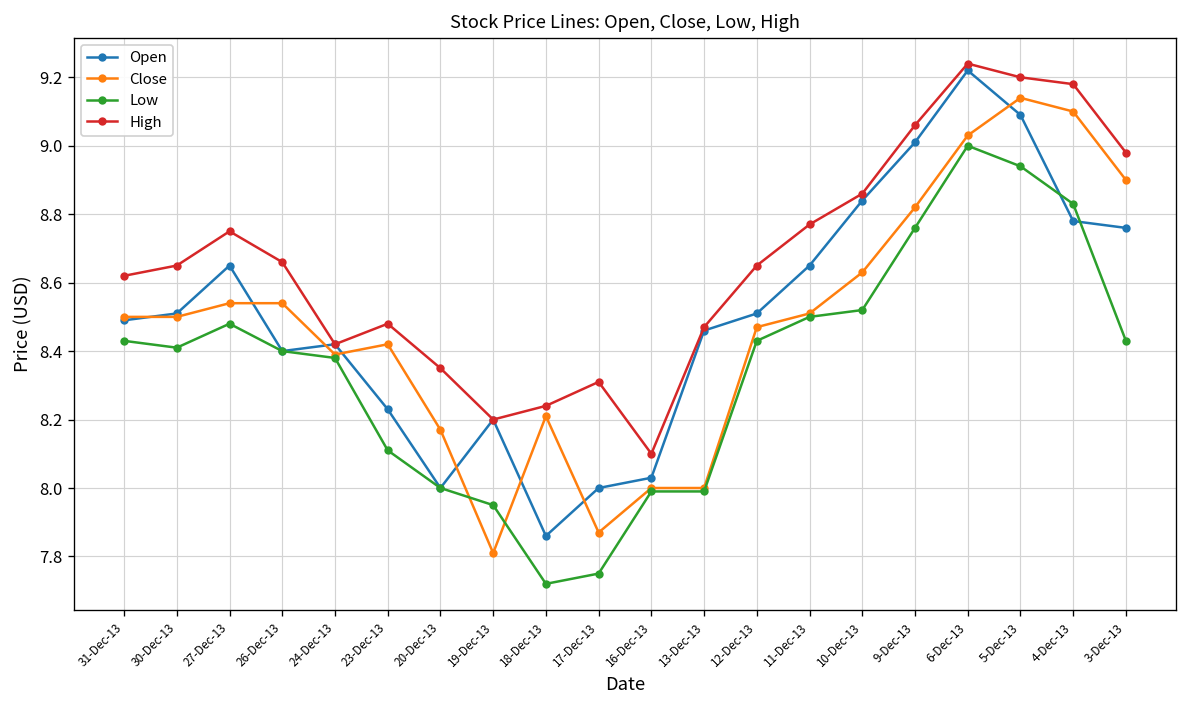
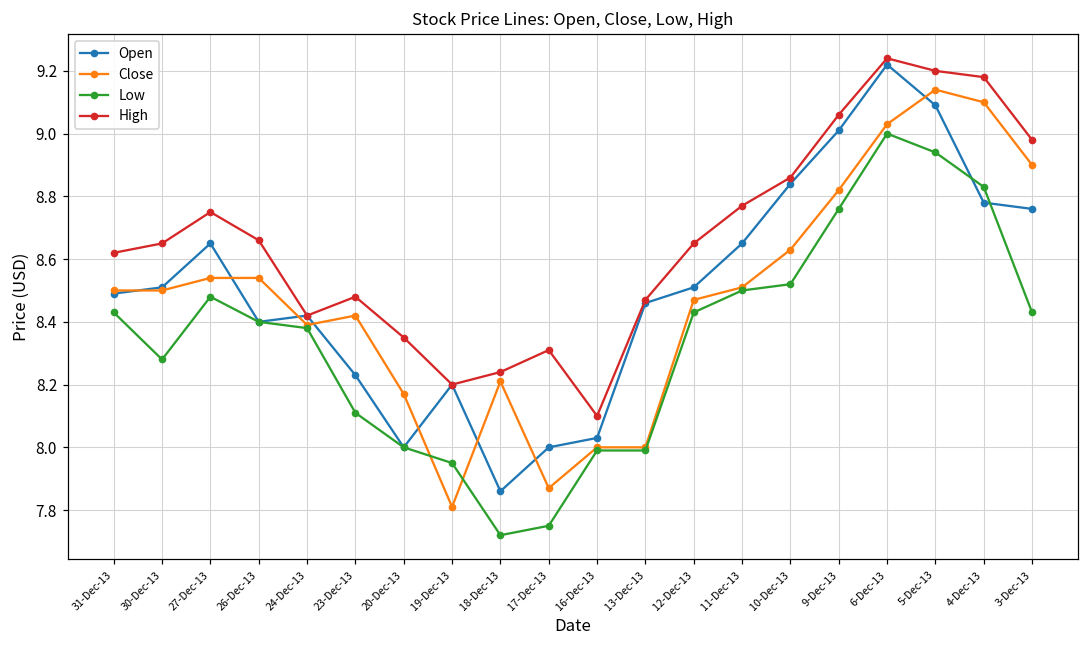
  {
    "Open": {
      "31-Dec-13": 8.49,
      "30-Dec-13": 8.51,
      "27-Dec-13": 8.65,
      "23-Dec-13": 8.23,
      "18-Dec-13": 7.86,
      "17-Dec-13": 8.00,
      "16-Dec-13": 8.03,
      "13-Dec-13": 8.46,
      "12-Dec-13": 8.51,
      "11-Dec-13": 8.65,
      "10-Dec-13": 8.84,
      "9-Dec-13": 9.01,
      "6-Dec-13": 9.22,
      "5-Dec-13": 9.09,
      "4-Dec-13": 8.78,
      "3-Dec-13": 8.76
    },
    "Close": {
      "31-Dec-13": 8.50,
      "30-Dec-13": 8.50,
      "27-Dec-13": 8.54,
      "26-Dec-13": 8.54,
      "24-Dec-13": 8.39,
      "23-Dec-13": 8.42,
      "20-Dec-13": 8.17,
      "19-Dec-13": 7.81,
      "18-Dec-13": 8.21,
      "17-Dec-13": 7.87,
      "16-Dec-13": 8.00,
      "13-Dec-13": 8.00,
      "12-Dec-13": 8.47,
      "11-Dec-13": 8.51,
      "10-Dec-13": 8.63,
      "9-Dec-13": 8.82,
      "6-Dec-13": 9.03,
      "5-Dec-13": 9.14,
      "4-Dec-13": 9.10,
      "3-Dec-13": 8.90
    },
    "Low": {
      "31-Dec-13": 8.43,
-     "30-Dec-13": 8.41,
+     "30-Dec-13": 8.28,
      "27-Dec-13": 8.48,
      "24-Dec-13": 8.38,
      "23-Dec-13": 8.11,
      "19-Dec-13": 7.95,
      "18-Dec-13": 7.72,
      "17-Dec-13": 7.75,
      "16-Dec-13": 7.99,
      "13-Dec-13": 7.99,
      "12-Dec-13": 8.43,
      "11-Dec-13": 8.50,
      "10-Dec-13": 8.52,
      "9-Dec-13": 8.76,
      "6-Dec-13": 9.00,
      "5-Dec-13": 8.94,
      "4-Dec-13": 8.83,
      "3-Dec-13": 8.43
    },
    "High": {
      "31-Dec-13": 8.62,
      "30-Dec-13": 8.65,
      "27-Dec-13": 8.75,
      "26-Dec-13": 8.66,
      "23-Dec-13": 8.48,
      "20-Dec-13": 8.35,
      "18-Dec-13": 8.24,
      "17-Dec-13": 8.31,
      "16-Dec-13": 8.10,
      "13-Dec-13": 8.47,
      "12-Dec-13": 8.65,
      "11-Dec-13": 8.77,
      "10-Dec-13": 8.86,
      "9-Dec-13": 9.06,
      "6-Dec-13": 9.24,
      "5-Dec-13": 9.20,
      "4-Dec-13": 9.18,
      "3-Dec-13": 8.98
    }
  }
